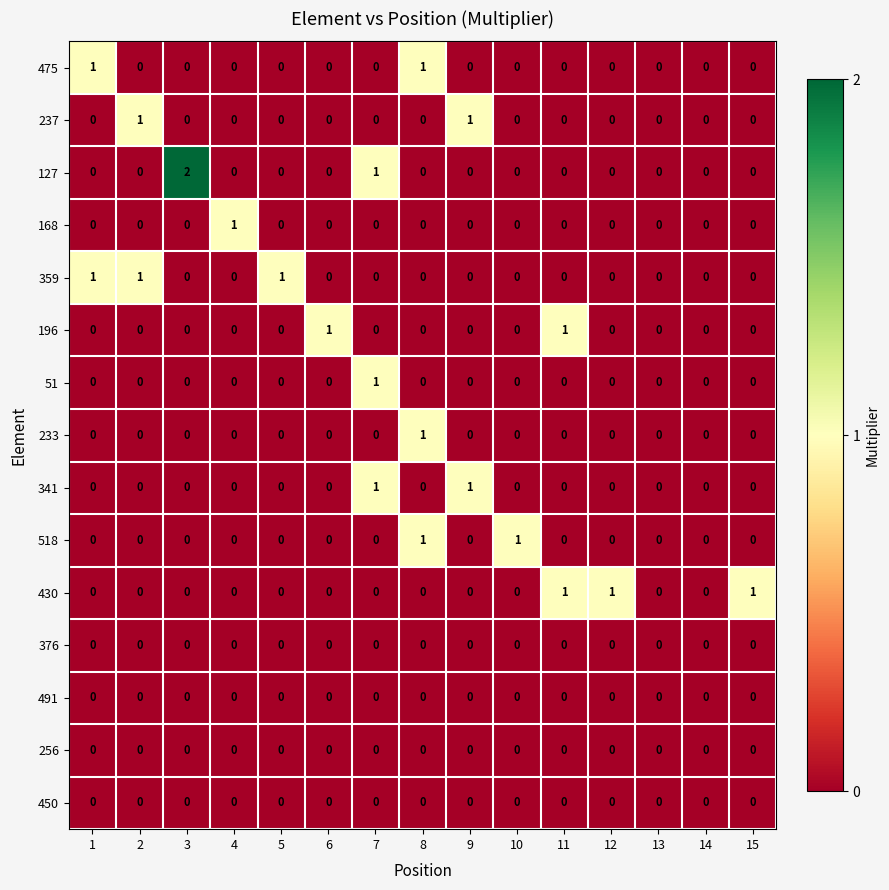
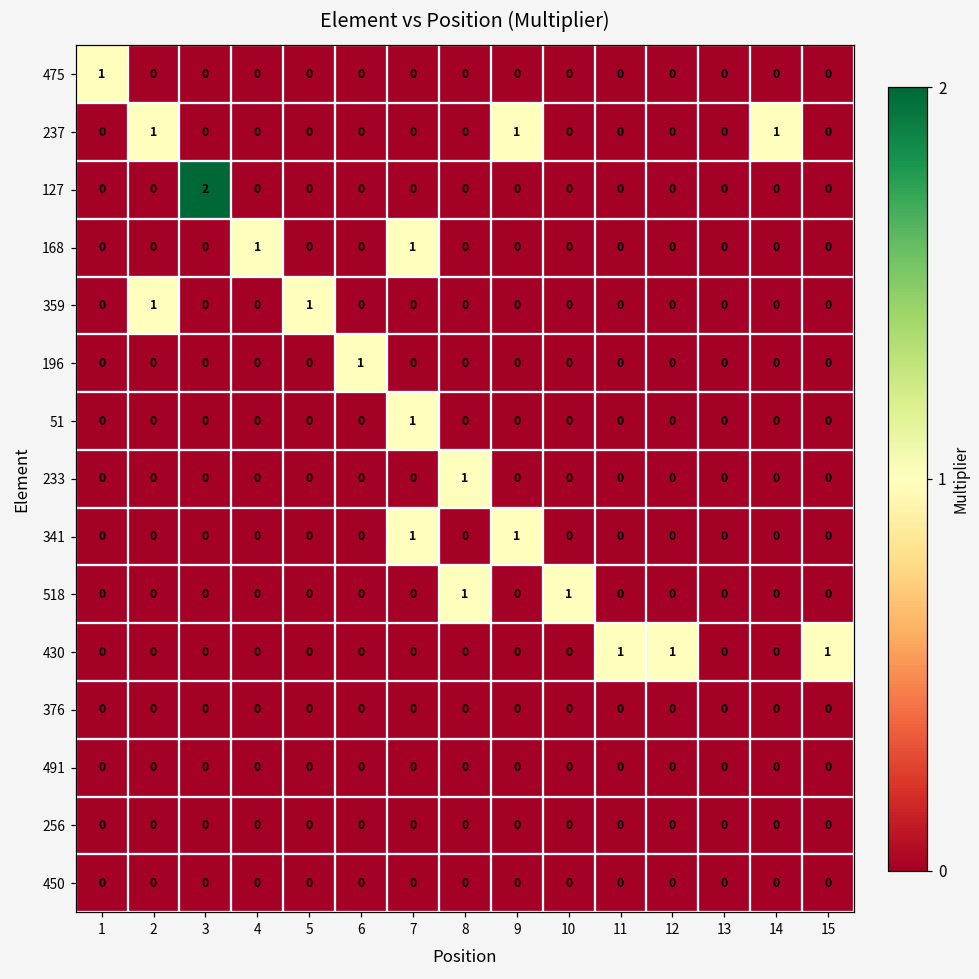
  {
    "475": {
      "1": 1,
      "2": 0,
      "3": 0,
      "4": 0,
      "5": 0,
      "6": 0,
      "7": 0,
-     "8": 1,
+     "8": 0,
      "9": 0,
      "10": 0,
      "11": 0,
      "12": 0,
      "13": 0,
      "14": 0,
      "15": 0
    },
    "237": {
      "1": 0,
      "2": 1,
      "3": 0,
      "4": 0,
      "5": 0,
      "6": 0,
      "7": 0,
      "8": 0,
      "9": 1,
      "10": 0,
      "11": 0,
      "12": 0,
      "13": 0,
-     "14": 0,
+     "14": 1,
      "15": 0
    },
    "127": {
      "1": 0,
      "2": 0,
      "3": 2,
      "4": 0,
      "5": 0,
      "6": 0,
-     "7": 1,
+     "7": 0,
      "8": 0,
      "9": 0,
      "10": 0,
      "11": 0,
      "12": 0,
      "13": 0,
      "14": 0,
      "15": 0
    },
    "168": {
      "1": 0,
      "2": 0,
      "3": 0,
      "4": 1,
      "5": 0,
      "6": 0,
-     "7": 0,
+     "7": 1,
      "8": 0,
      "9": 0,
      "10": 0,
      "11": 0,
      "12": 0,
      "13": 0,
      "14": 0,
      "15": 0
    },
    "359": {
-     "1": 1,
+     "1": 0,
      "2": 1,
      "3": 0,
      "4": 0,
      "5": 1,
      "6": 0,
      "7": 0,
      "8": 0,
      "9": 0,
      "10": 0,
      "11": 0,
      "12": 0,
      "13": 0,
      "14": 0,
      "15": 0
    },
    "196": {
      "1": 0,
      "2": 0,
      "3": 0,
      "4": 0,
      "5": 0,
      "6": 1,
      "7": 0,
      "8": 0,
      "9": 0,
      "10": 0,
-     "11": 1,
+     "11": 0,
      "12": 0,
      "13": 0,
      "14": 0,
      "15": 0
    }
  }
